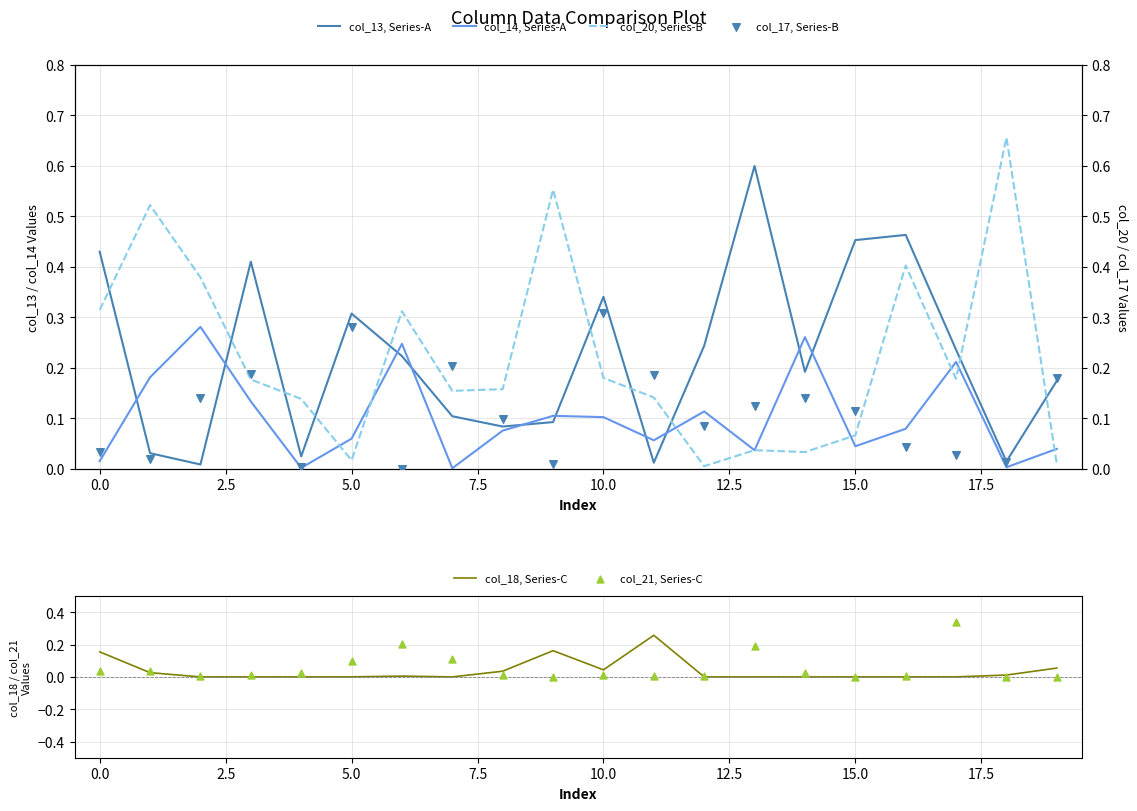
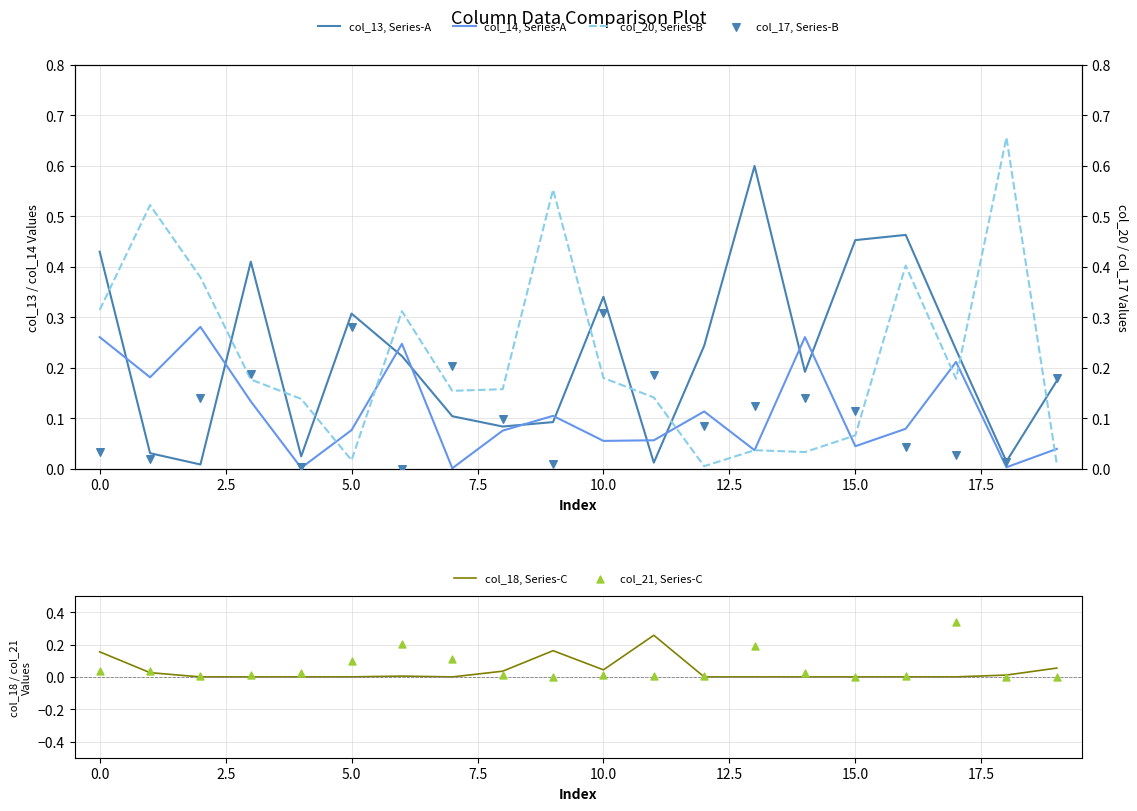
  {
    "Column Data Comparison Plot": {
      "col_14, Series-A": {
-       "0.0": 0.02,
-       "5.0": 0.06,
-       "10.0": 0.10,
+       "0.0": 0.26,
+       "5.0": 0.08,
+       "10.0": 0.06,
        "15.0": 0.04
      },
      "col_20, Series-B": {
        "0.0": 0.31,
        "5.0": 0.02,
        "10.0": 0.18,
        "15.0": 0.07
      }
    }
  }
